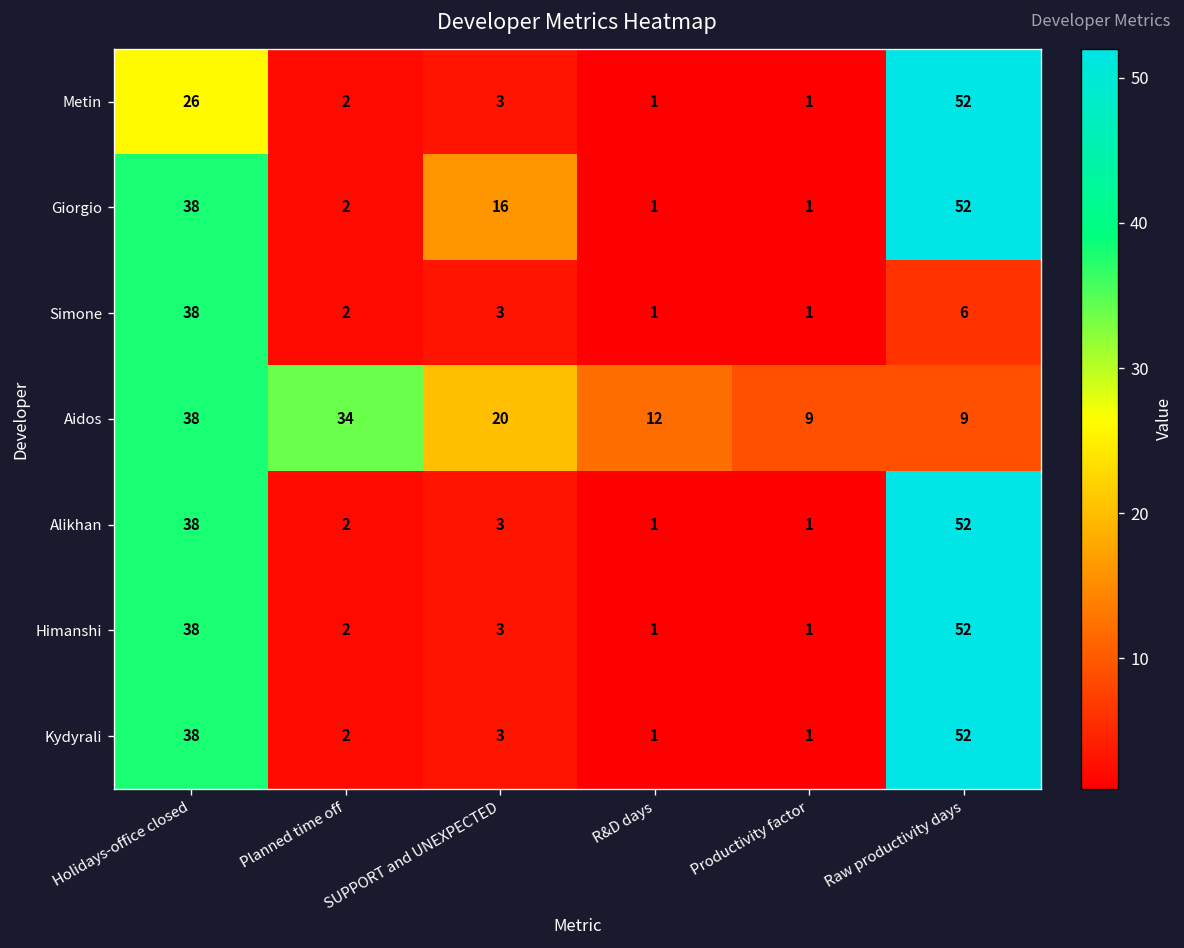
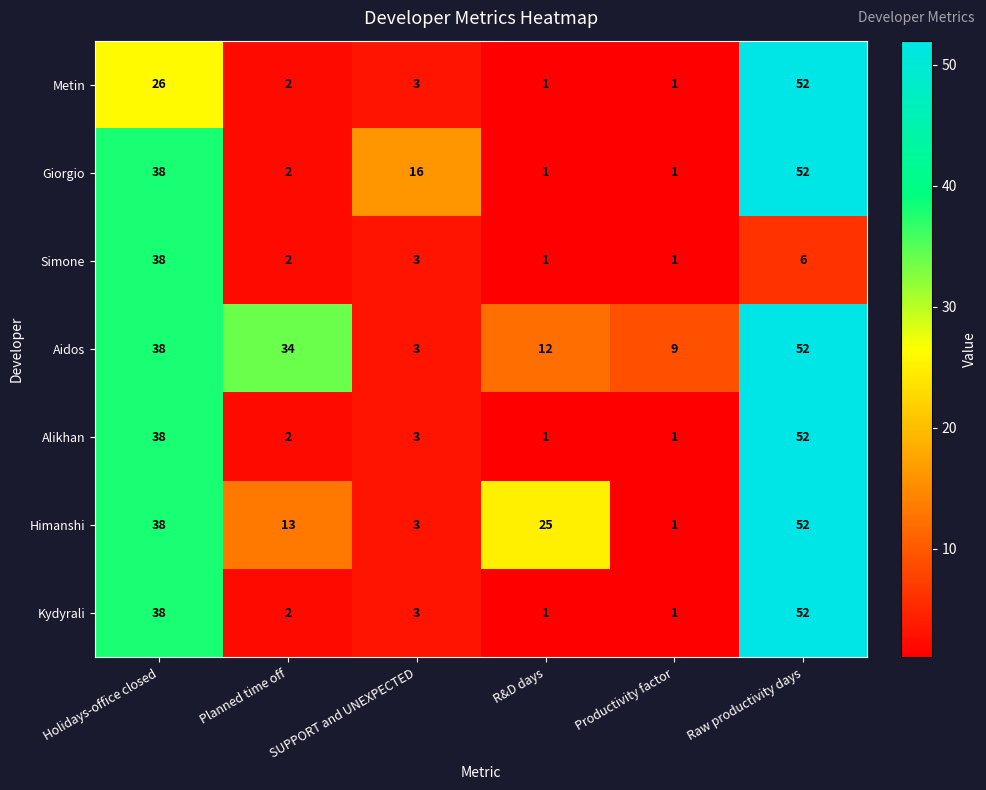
  {
    "Metin": {
      "Holidays-office closed": 26,
      "Planned time off": 2,
      "SUPPORT and UNEXPECTED": 3,
      "R&D days": 1,
      "Productivity factor": 1,
      "Raw productivity days": 52
    },
    "Giorgio": {
      "Holidays-office closed": 38,
      "Planned time off": 2,
      "SUPPORT and UNEXPECTED": 16,
      "R&D days": 1,
      "Productivity factor": 1,
      "Raw productivity days": 52
    },
    "Simone": {
      "Holidays-office closed": 38,
      "Planned time off": 2,
      "SUPPORT and UNEXPECTED": 3,
      "R&D days": 1,
      "Productivity factor": 1,
      "Raw productivity days": 6
    },
    "Aidos": {
      "Holidays-office closed": 38,
      "Planned time off": 34,
-     "SUPPORT and UNEXPECTED": 20,
+     "SUPPORT and UNEXPECTED": 3,
      "R&D days": 12,
      "Productivity factor": 9,
-     "Raw productivity days": 9
+     "Raw productivity days": 52
    },
    "Alikhan": {
      "Holidays-office closed": 38,
      "Planned time off": 2,
      "SUPPORT and UNEXPECTED": 3,
      "R&D days": 1,
      "Productivity factor": 1,
      "Raw productivity days": 52
    },
    "Himanshi": {
      "Holidays-office closed": 38,
-     "Planned time off": 2,
+     "Planned time off": 13,
      "SUPPORT and UNEXPECTED": 3,
-     "R&D days": 1,
+     "R&D days": 25,
      "Productivity factor": 1,
      "Raw productivity days": 52
    },
    "Kydyrali": {
      "Holidays-office closed": 38,
      "Planned time off": 2,
      "SUPPORT and UNEXPECTED": 3,
      "R&D days": 1,
      "Productivity factor": 1,
      "Raw productivity days": 52
    }
  }
